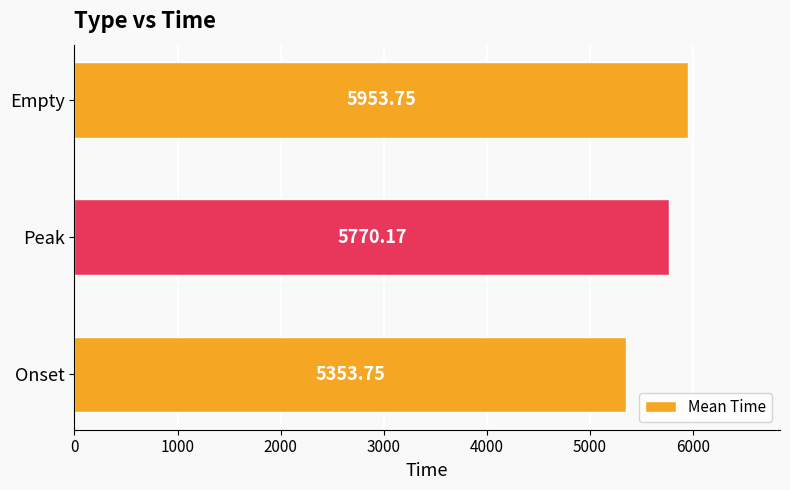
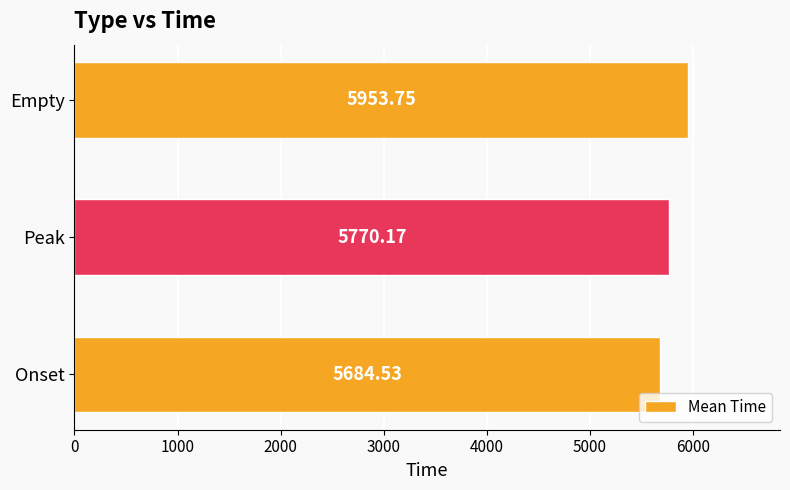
  {
    "Empty": 5953.75,
    "Peak": 5770.17,
-   "Onset": 5353.75
+   "Onset": 5684.53
  }
